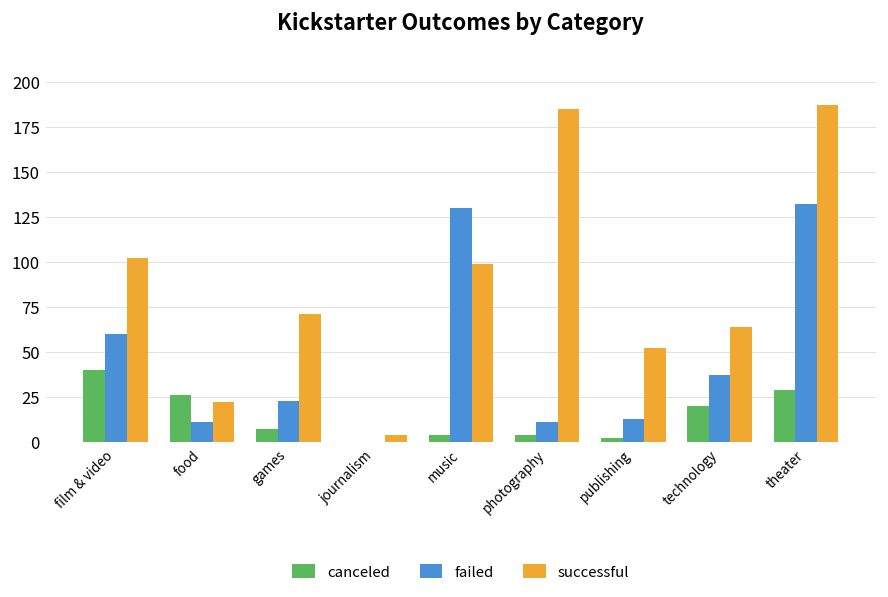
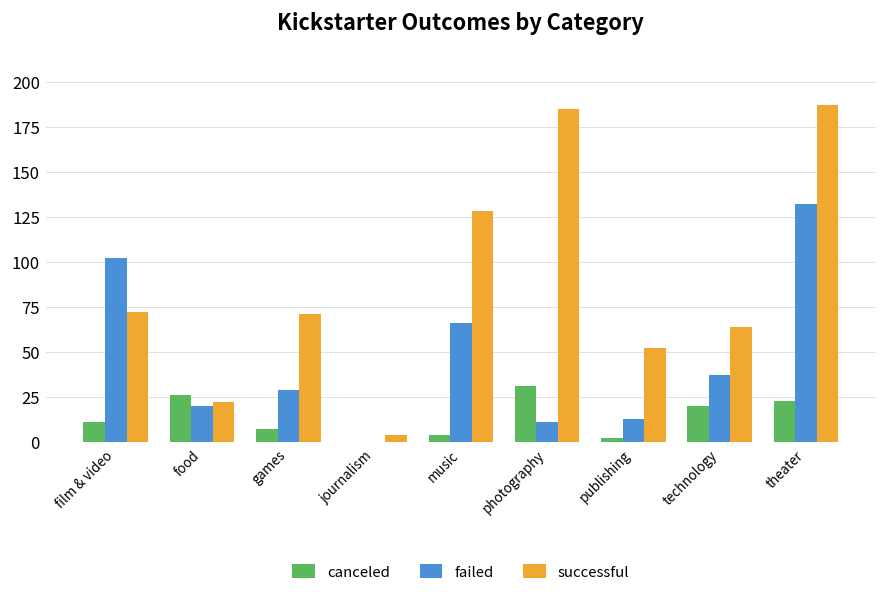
  {
    "canceled": {
-     "film & video": 40,
+     "film & video": 11,
      "food": 26,
      "games": 7,
      "journalism": 0,
      "music": 4,
-     "photography": 4,
+     "photography": 31,
      "publishing": 2,
      "technology": 20,
-     "theater": 29
+     "theater": 23
    },
    "failed": {
-     "film & video": 60,
-     "food": 11,
-     "games": 23,
+     "film & video": 102,
+     "food": 20,
+     "games": 29,
      "journalism": 0,
-     "music": 130,
+     "music": 66,
      "photography": 11,
      "publishing": 13,
      "technology": 37,
      "theater": 132
    },
    "successful": {
-     "film & video": 102,
+     "film & video": 72,
      "food": 22,
      "games": 71,
      "journalism": 4,
-     "music": 99,
+     "music": 128,
      "photography": 185,
      "publishing": 52,
      "technology": 64,
      "theater": 187
    }
  }
